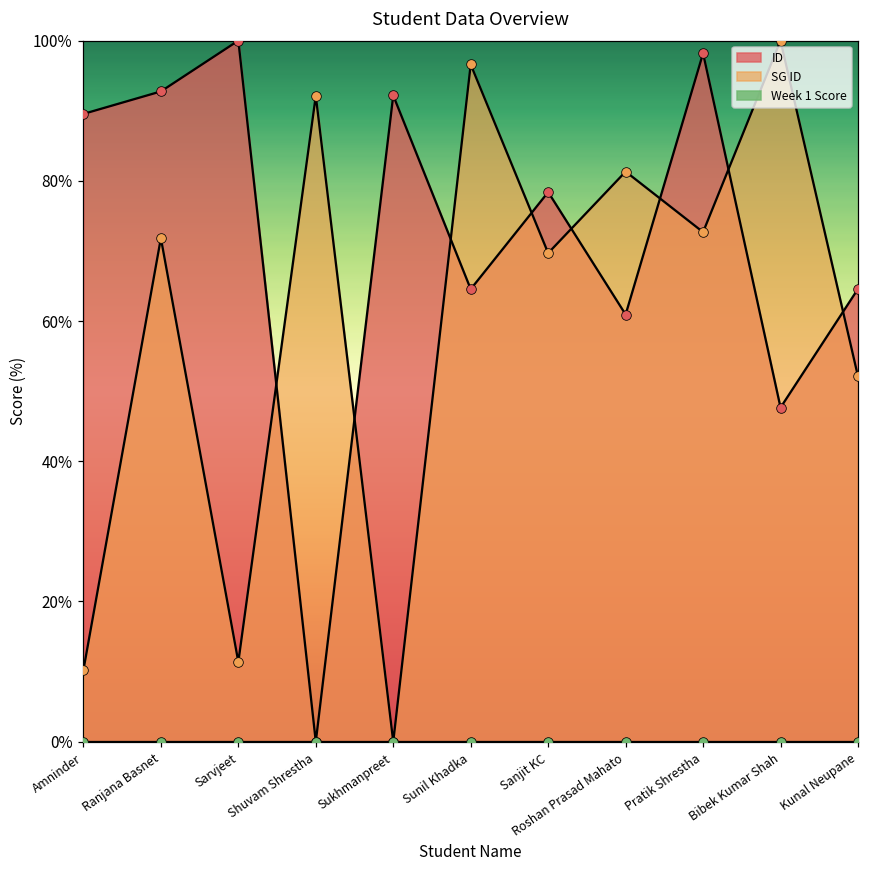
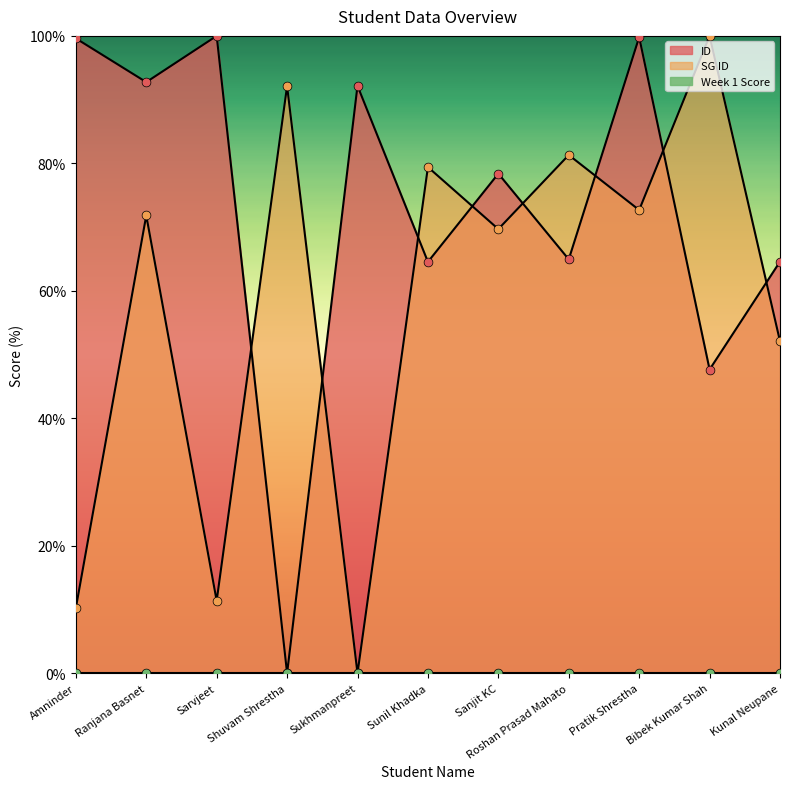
  {
    "ID": {
-     "Amninder": "90%",
+     "Amninder": "100%",
      "Ranjana Basnet": "93%",
      "Sarvjeet": "100%",
      "Sukhmanpreet": "92%",
      "Sunil Khadka": "65%",
      "Sanjit KC": "78%",
-     "Roshan Prasad Mahato": "61%",
-     "Pratik Shrestha": "98%",
+     "Roshan Prasad Mahato": "65%",
+     "Pratik Shrestha": "100%",
      "Bibek Kumar Shah": "48%",
      "Kunal Neupane": "65%"
    },
    "SG ID": {
      "Amninder": "10%",
      "Ranjana Basnet": "72%",
      "Sarvjeet": "11%",
      "Shuvam Shrestha": "92%",
-     "Sunil Khadka": "97%",
+     "Sunil Khadka": "79%",
      "Sanjit KC": "70%",
      "Roshan Prasad Mahato": "81%",
      "Pratik Shrestha": "73%",
      "Bibek Kumar Shah": "100%",
      "Kunal Neupane": "52%"
    },
    "Week 1 Score": {
      "Amninder": "0%",
      "Ranjana Basnet": "0%",
      "Sarvjeet": "0%",
      "Sunil Khadka": "0%",
      "Sanjit KC": "0%",
      "Roshan Prasad Mahato": "0%",
      "Pratik Shrestha": "0%",
      "Bibek Kumar Shah": "0%",
      "Kunal Neupane": "0%"
    }
  }
